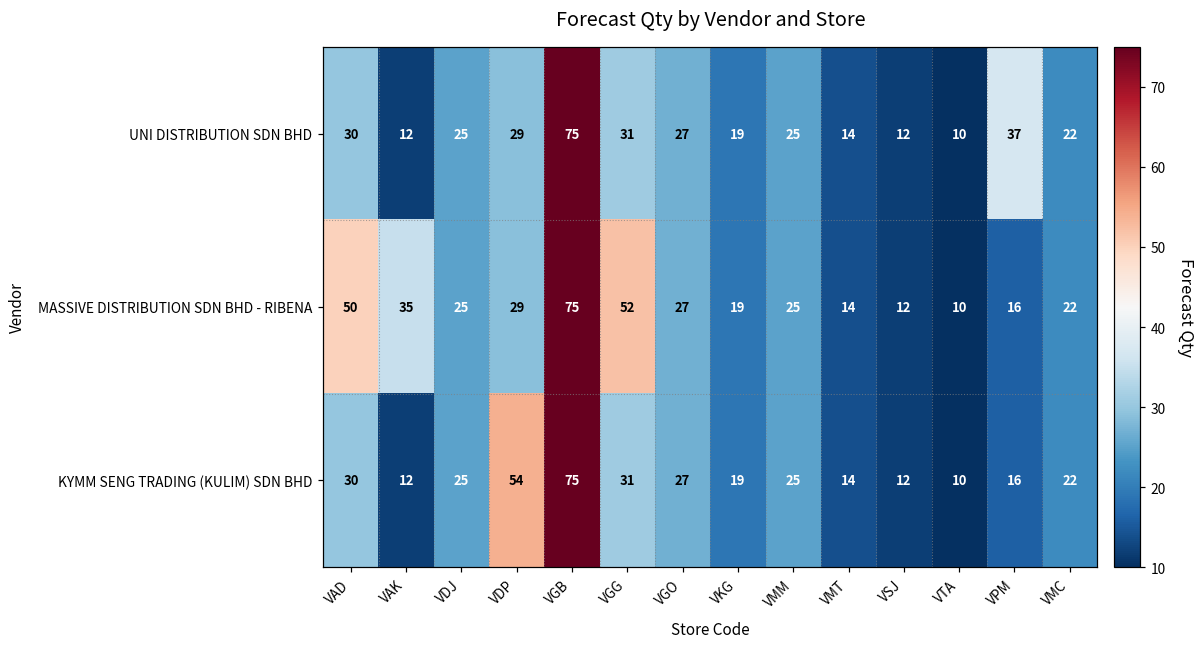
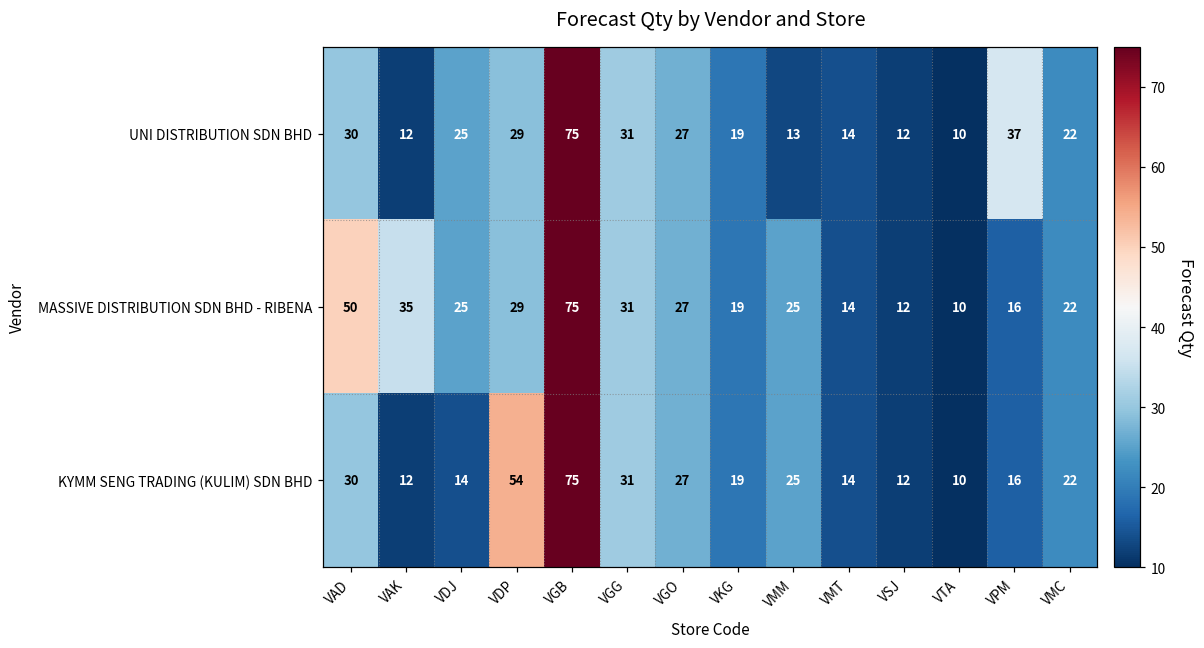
  {
    "UNI DISTRIBUTION SDN BHD": {
      "VAD": 30,
      "VAK": 12,
      "VDJ": 25,
      "VDP": 29,
      "VGB": 75,
      "VGG": 31,
      "VGO": 27,
      "VKG": 19,
-     "VMM": 25,
+     "VMM": 13,
      "VMT": 14,
      "VSJ": 12,
      "VTA": 10,
      "VPM": 37,
      "VMC": 22
    },
    "MASSIVE DISTRIBUTION SDN BHD - RIBENA": {
      "VAD": 50,
      "VAK": 35,
      "VDJ": 25,
      "VDP": 29,
      "VGB": 75,
-     "VGG": 52,
+     "VGG": 31,
      "VGO": 27,
      "VKG": 19,
      "VMM": 25,
      "VMT": 14,
      "VSJ": 12,
      "VTA": 10,
      "VPM": 16,
      "VMC": 22
    },
    "KYMM SENG TRADING (KULIM) SDN BHD": {
      "VAD": 30,
      "VAK": 12,
-     "VDJ": 25,
+     "VDJ": 14,
      "VDP": 54,
      "VGB": 75,
      "VGG": 31,
      "VGO": 27,
      "VKG": 19,
      "VMM": 25,
      "VMT": 14,
      "VSJ": 12,
      "VTA": 10,
      "VPM": 16,
      "VMC": 22
    }
  }
